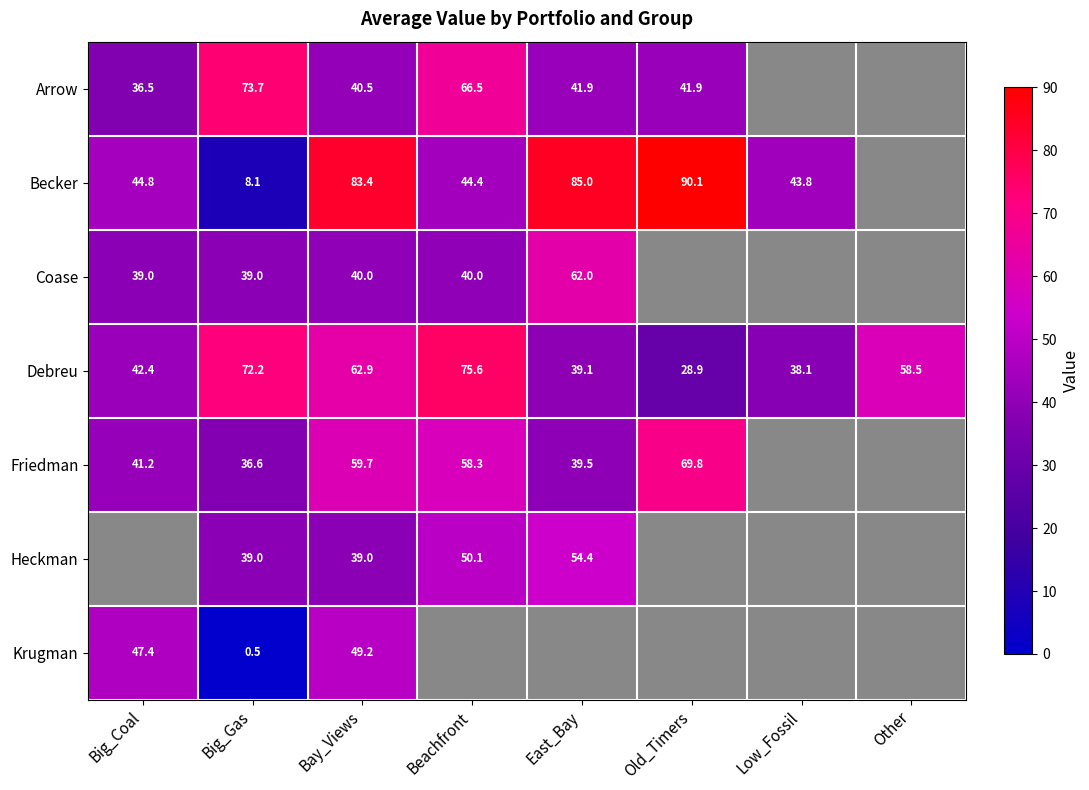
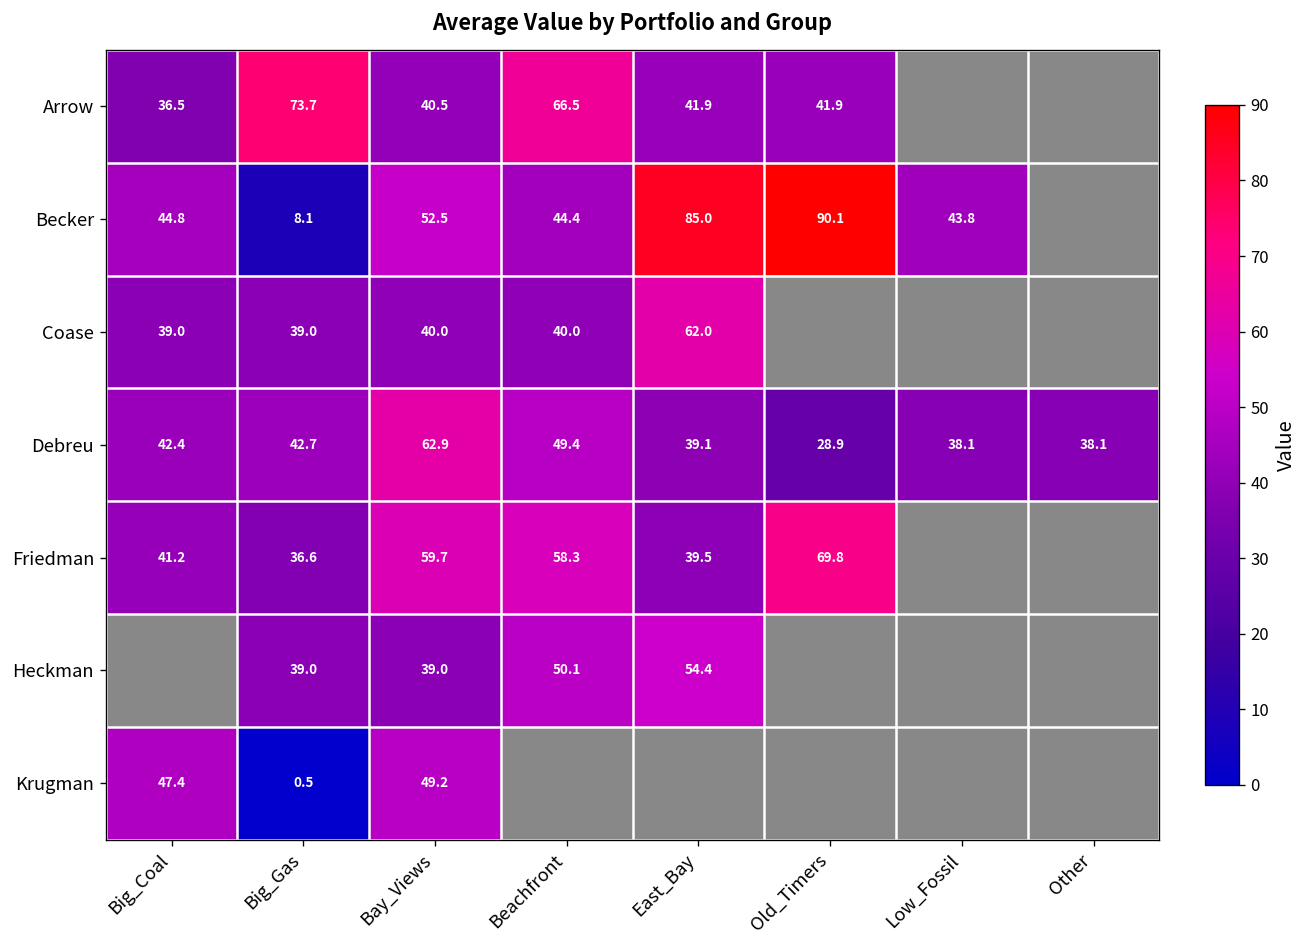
  {
    "Arrow": {
      "Big_Coal": 36.5,
      "Big_Gas": 73.7,
      "Bay_Views": 40.5,
      "Beachfront": 66.5,
      "East_Bay": 41.9,
      "Old_Timers": 41.9
    },
    "Becker": {
      "Big_Coal": 44.8,
      "Big_Gas": 8.1,
-     "Bay_Views": 83.4,
+     "Bay_Views": 52.5,
      "Beachfront": 44.4,
      "East_Bay": 85.0,
      "Old_Timers": 90.1,
      "Low_Fossil": 43.8
    },
    "Coase": {
      "Big_Coal": 39.0,
      "Big_Gas": 39.0,
      "Bay_Views": 40.0,
      "Beachfront": 40.0,
      "East_Bay": 62.0
    },
    "Debreu": {
      "Big_Coal": 42.4,
-     "Big_Gas": 72.2,
+     "Big_Gas": 42.7,
      "Bay_Views": 62.9,
-     "Beachfront": 75.6,
+     "Beachfront": 49.4,
      "East_Bay": 39.1,
      "Old_Timers": 28.9,
      "Low_Fossil": 38.1,
-     "Other": 58.5
+     "Other": 38.1
    },
    "Friedman": {
      "Big_Coal": 41.2,
      "Big_Gas": 36.6,
      "Bay_Views": 59.7,
      "Beachfront": 58.3,
      "East_Bay": 39.5,
      "Old_Timers": 69.8
    },
    "Heckman": {
      "Big_Gas": 39.0,
      "Bay_Views": 39.0,
      "Beachfront": 50.1,
      "East_Bay": 54.4
    },
    "Krugman": {
      "Big_Coal": 47.4,
      "Big_Gas": 0.5,
      "Bay_Views": 49.2
    }
  }
